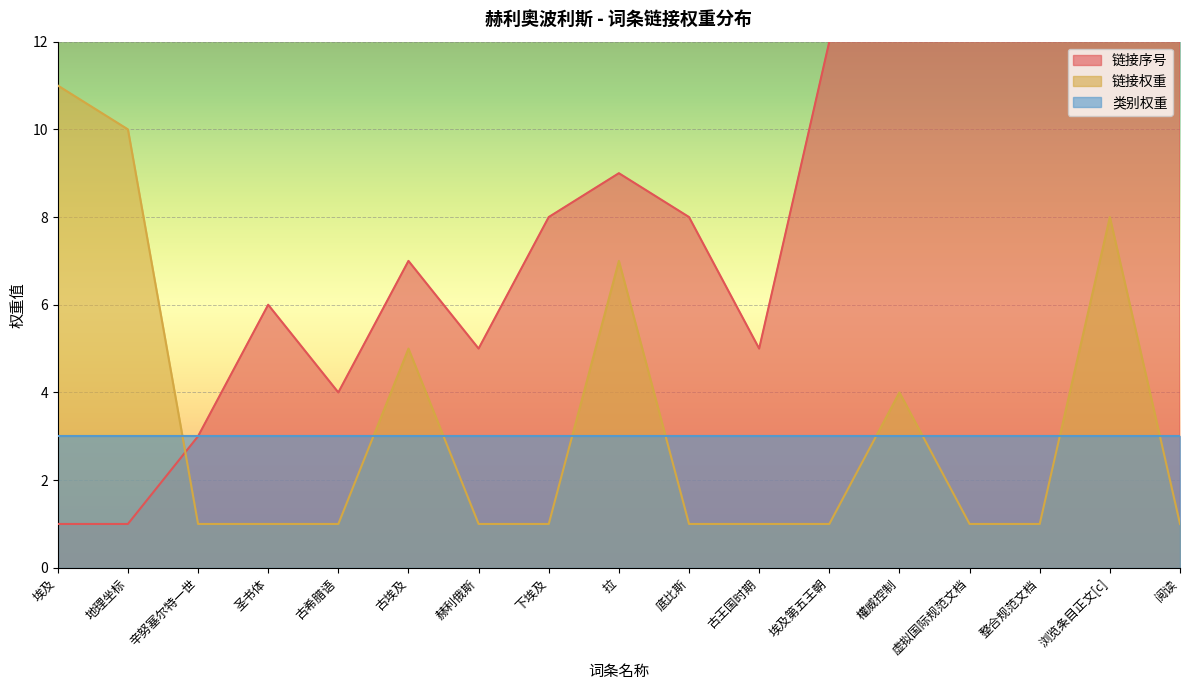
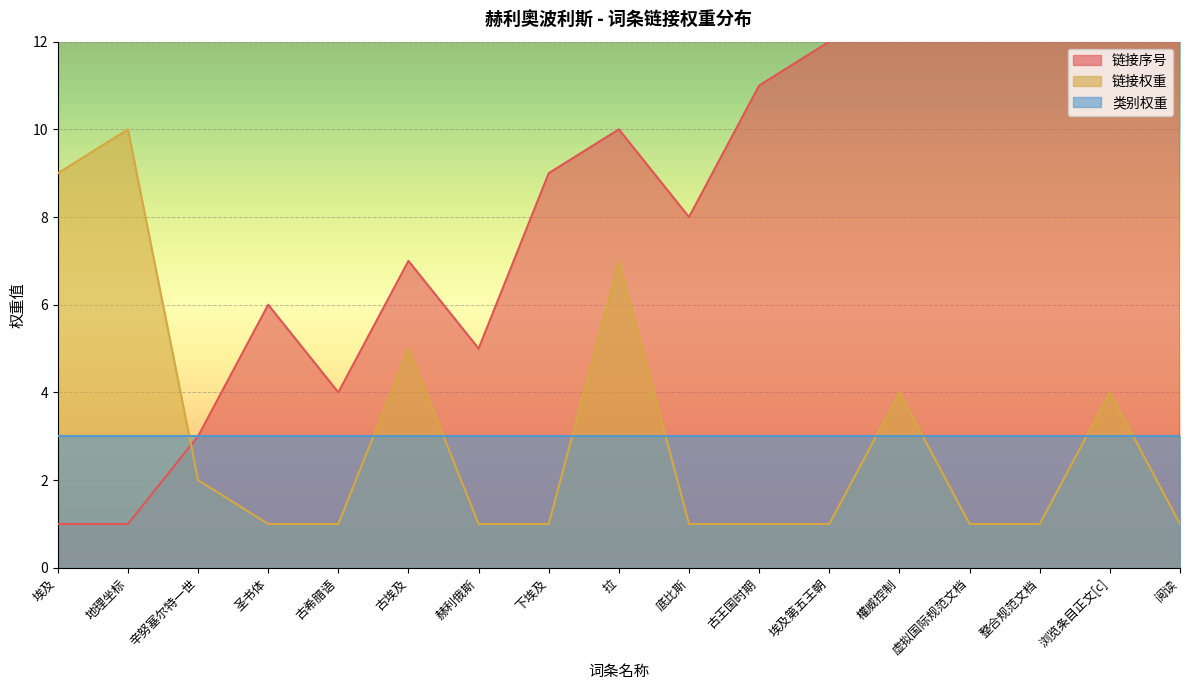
  {
    "链接序号": {
      "埃及": 1,
      "地理坐标": 1,
      "圣书体": 6,
      "古希腊语": 4,
      "古埃及": 7,
      "赫利俄斯": 5,
-     "下埃及": 8,
-     "拉": 9,
+     "下埃及": 9,
+     "拉": 10,
      "底比斯": 8,
-     "古王国时期": 5,
+     "古王国时期": 11,
      "埃及第五王朝": 12
    },
    "链接权重": {
-     "埃及": 11,
+     "埃及": 9,
      "地理坐标": 10,
-     "辛努塞尔特一世": 1,
+     "辛努塞尔特一世": 2,
      "圣书体": 1,
      "古希腊语": 1,
      "古埃及": 5,
      "赫利俄斯": 1,
      "下埃及": 1,
      "拉": 7,
      "底比斯": 1,
      "古王国时期": 1,
      "埃及第五王朝": 1,
      "權威控制": 4,
      "虚拟国际规范文档": 1,
      "整合规范文档": 1,
-     "浏览条目正文[c]": 8,
+     "浏览条目正文[c]": 4,
      "阅读": 1
    },
    "类别权重": {
      "埃及": 3,
      "地理坐标": 3,
      "圣书体": 3,
      "古希腊语": 3,
      "古埃及": 3,
      "赫利俄斯": 3,
      "下埃及": 3,
      "拉": 3,
      "底比斯": 3,
      "古王国时期": 3,
      "埃及第五王朝": 3,
      "權威控制": 3,
      "虚拟国际规范文档": 3,
      "整合规范文档": 3,
      "浏览条目正文[c]": 3,
      "阅读": 3
    }
  }
